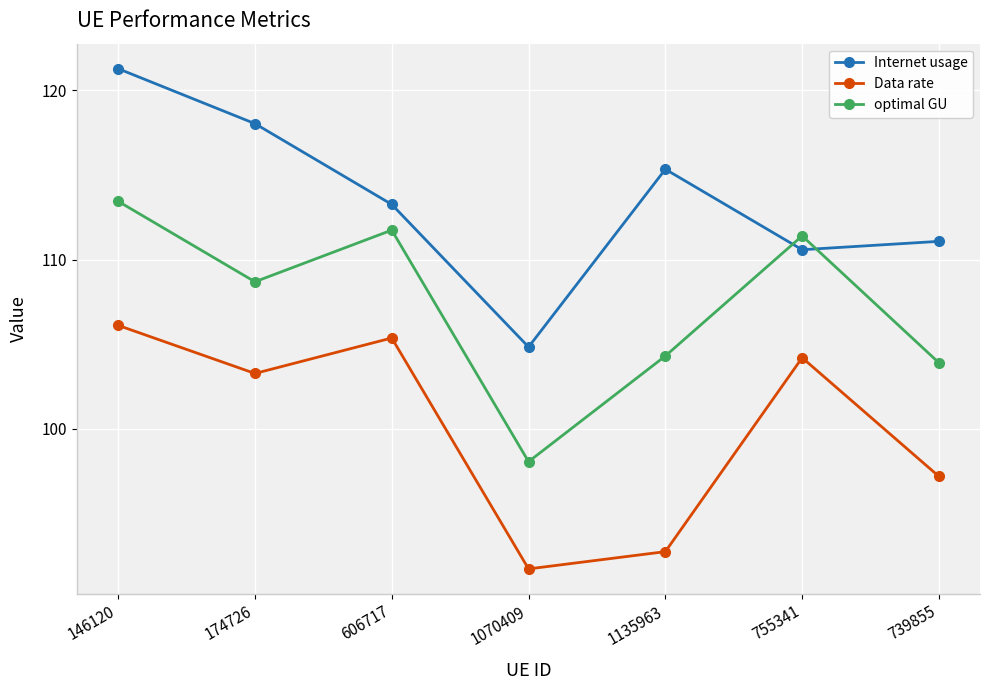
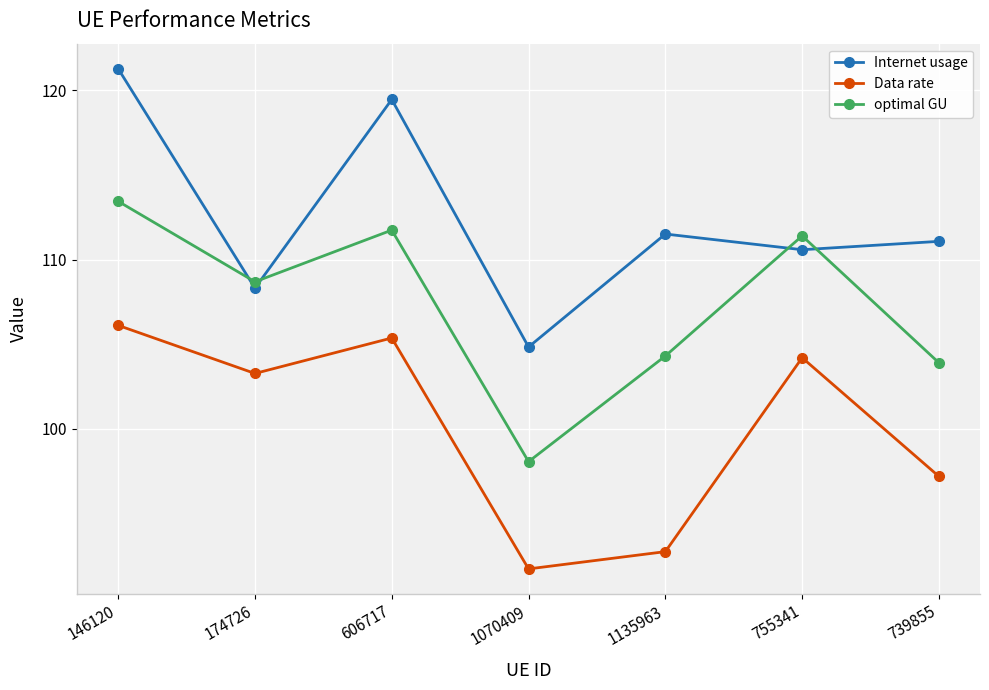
  {
    "Internet usage": {
      "146120": 121.3,
-     "174726": 118.0,
-     "606717": 113.3,
+     "174726": 108.3,
+     "606717": 119.5,
      "1070409": 104.8,
-     "1135963": 115.3,
+     "1135963": 111.5,
      "755341": 110.6,
      "739855": 111.1
    },
    "Data rate": {
      "146120": 106.1,
      "174726": 103.3,
      "606717": 105.4,
      "1070409": 91.7,
      "1135963": 92.8,
      "755341": 104.2,
      "739855": 97.2
    },
    "optimal GU": {
      "146120": 113.4,
      "174726": 108.7,
      "606717": 111.7,
      "1070409": 98.1,
      "1135963": 104.3,
      "755341": 111.4,
      "739855": 103.9
    }
  }
